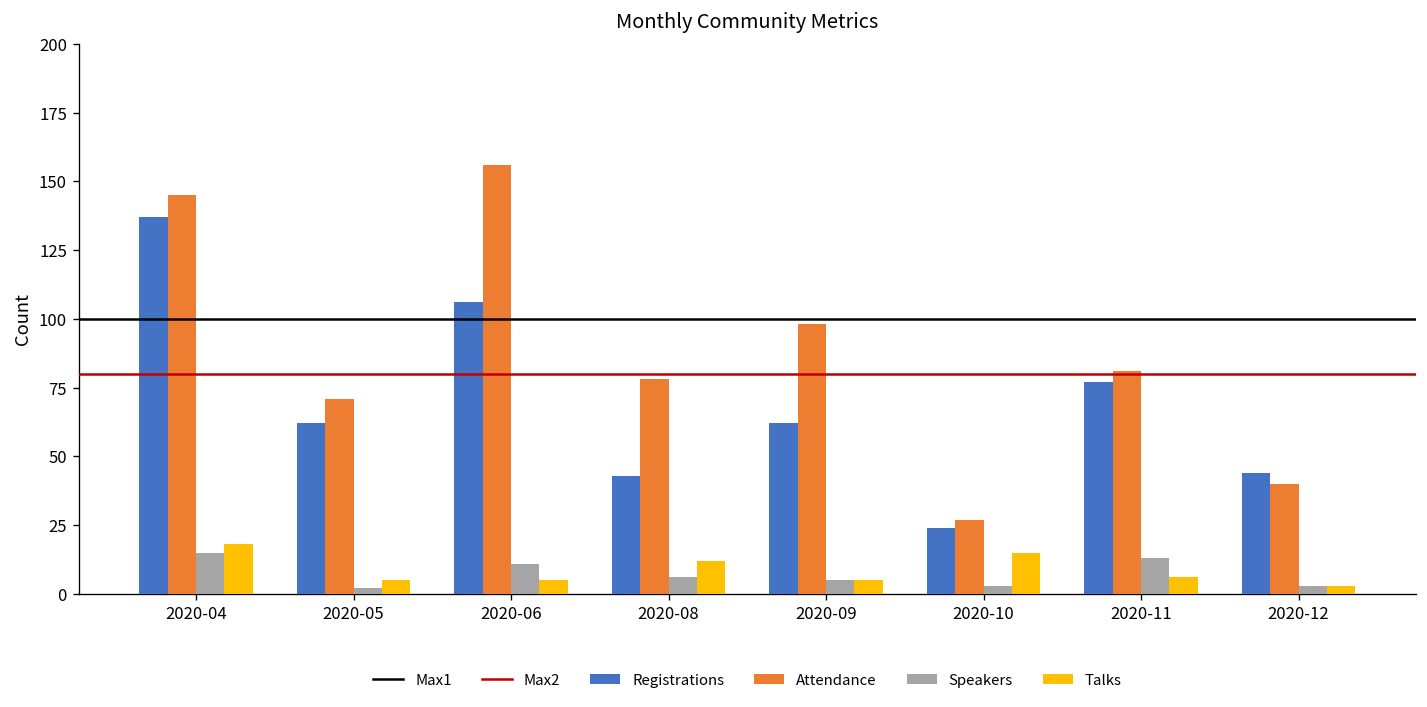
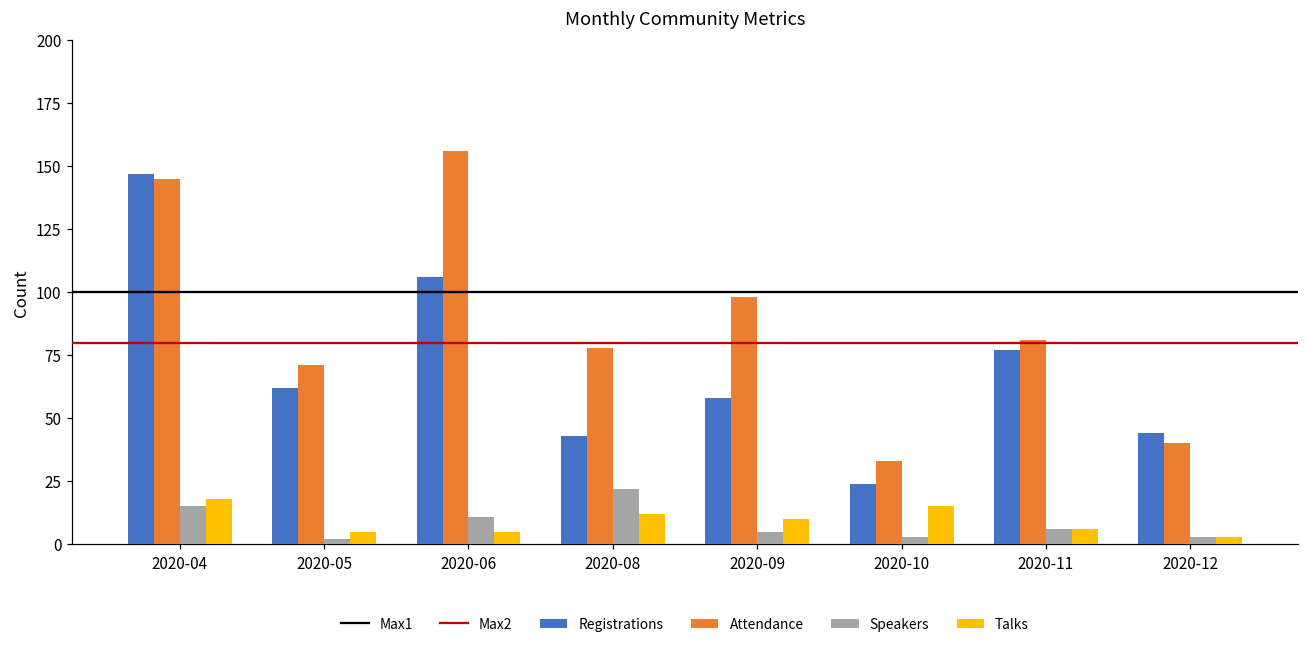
  {
    "Registrations": {
-     "2020-04": 137,
+     "2020-04": 147,
      "2020-05": 62,
      "2020-06": 106,
      "2020-08": 43,
-     "2020-09": 62,
+     "2020-09": 58,
      "2020-10": 24,
      "2020-11": 77,
      "2020-12": 44
    },
    "Attendance": {
      "2020-04": 145,
      "2020-05": 71,
      "2020-06": 156,
      "2020-08": 78,
      "2020-09": 98,
-     "2020-10": 27,
+     "2020-10": 33,
      "2020-11": 81,
      "2020-12": 40
    },
    "Speakers": {
      "2020-04": 15,
      "2020-05": 2,
      "2020-06": 11,
-     "2020-08": 6,
+     "2020-08": 22,
      "2020-09": 5,
      "2020-10": 3,
-     "2020-11": 13,
+     "2020-11": 6,
      "2020-12": 3
    },
    "Talks": {
      "2020-04": 18,
      "2020-05": 5,
      "2020-06": 5,
      "2020-08": 12,
-     "2020-09": 5,
+     "2020-09": 10,
      "2020-10": 15,
      "2020-11": 6,
      "2020-12": 3
    }
  }
